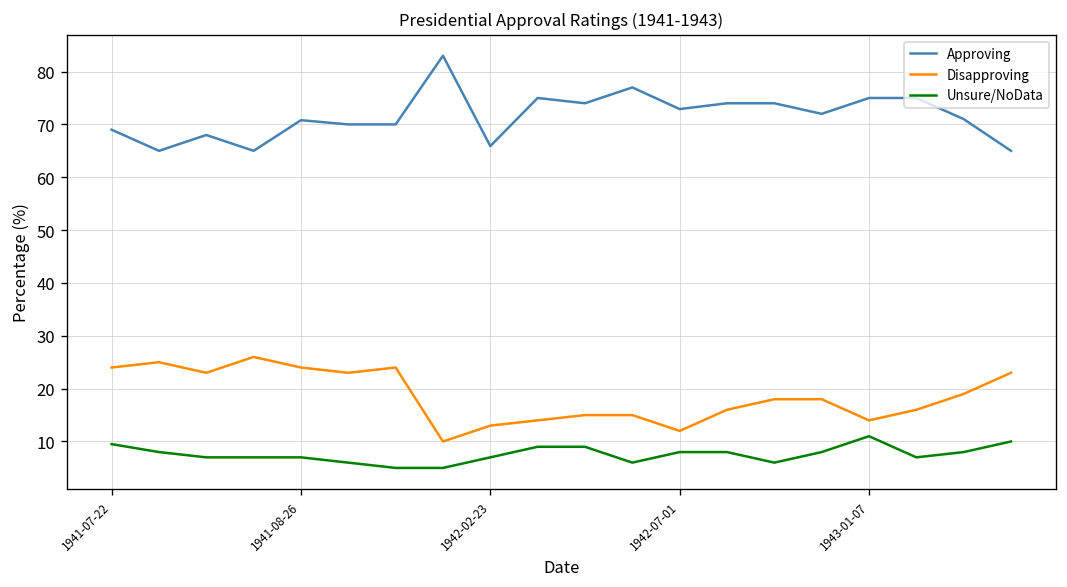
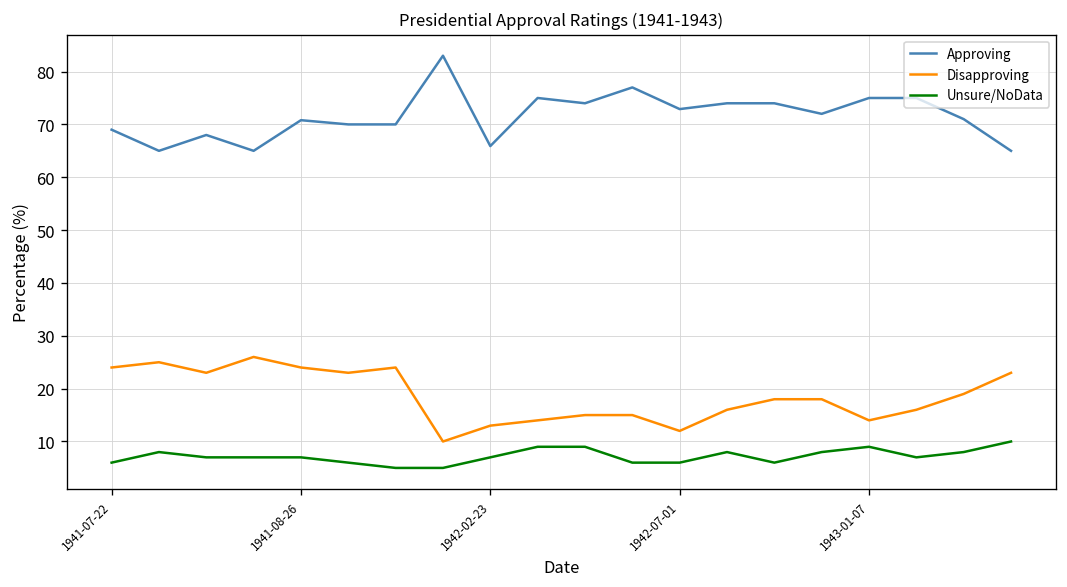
  {
    "Approving": {
      "1941-07-22": 69,
      "1941-08-26": 71,
      "1942-02-23": 66,
      "1942-07-01": 73,
      "1943-01-07": 75
    },
    "Disapproving": {
      "1941-07-22": 24,
      "1941-08-26": 24,
      "1942-02-23": 13,
      "1942-07-01": 12,
      "1943-01-07": 14
    },
    "Unsure/NoData": {
-     "1941-07-22": 10,
+     "1941-07-22": 6,
      "1941-08-26": 7,
      "1942-02-23": 7,
-     "1942-07-01": 8,
-     "1943-01-07": 11
+     "1942-07-01": 6,
+     "1943-01-07": 9
    }
  }
